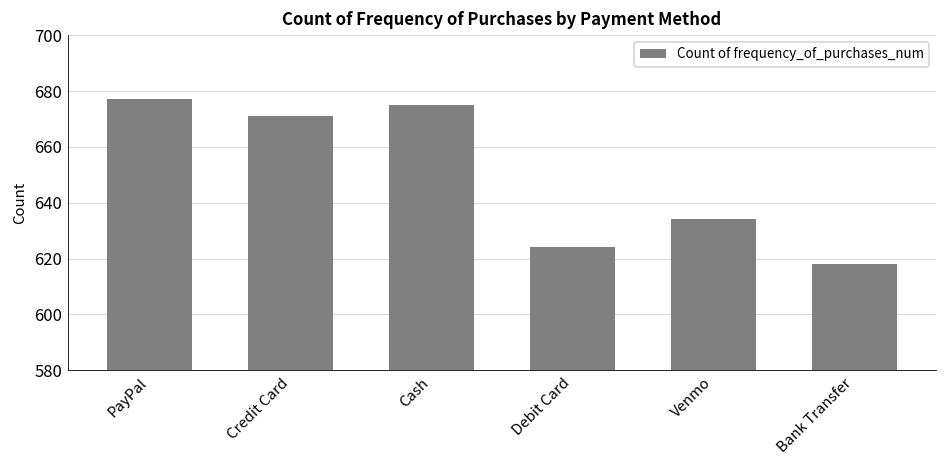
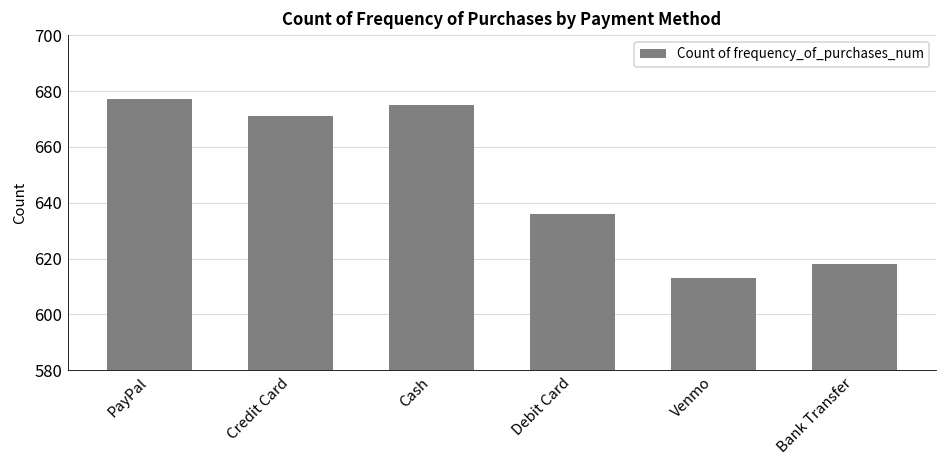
  {
    "PayPal": 677,
    "Credit Card": 671,
    "Cash": 675,
-   "Debit Card": 624,
-   "Venmo": 634,
+   "Debit Card": 636,
+   "Venmo": 613,
    "Bank Transfer": 618
  }
